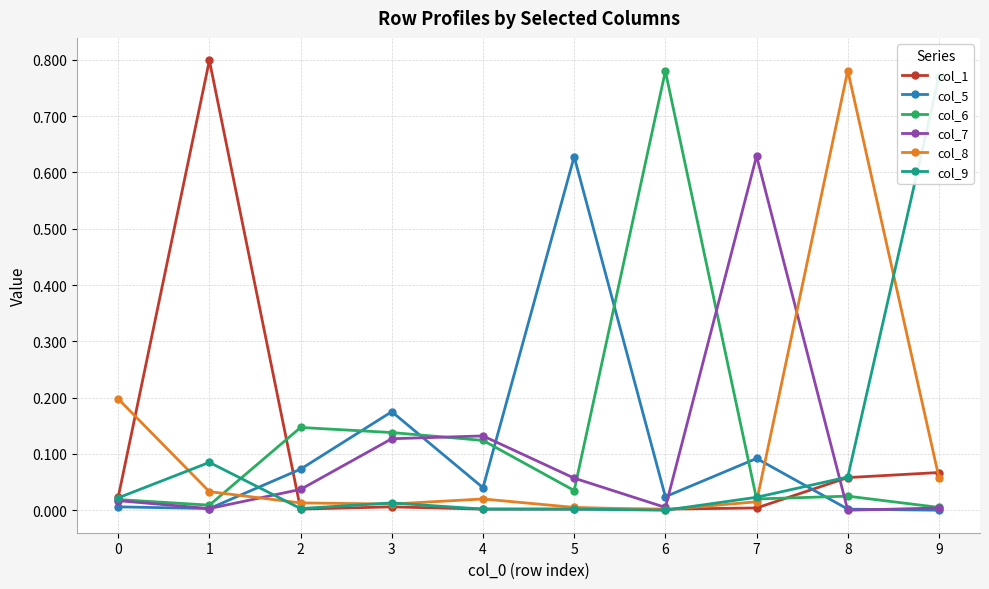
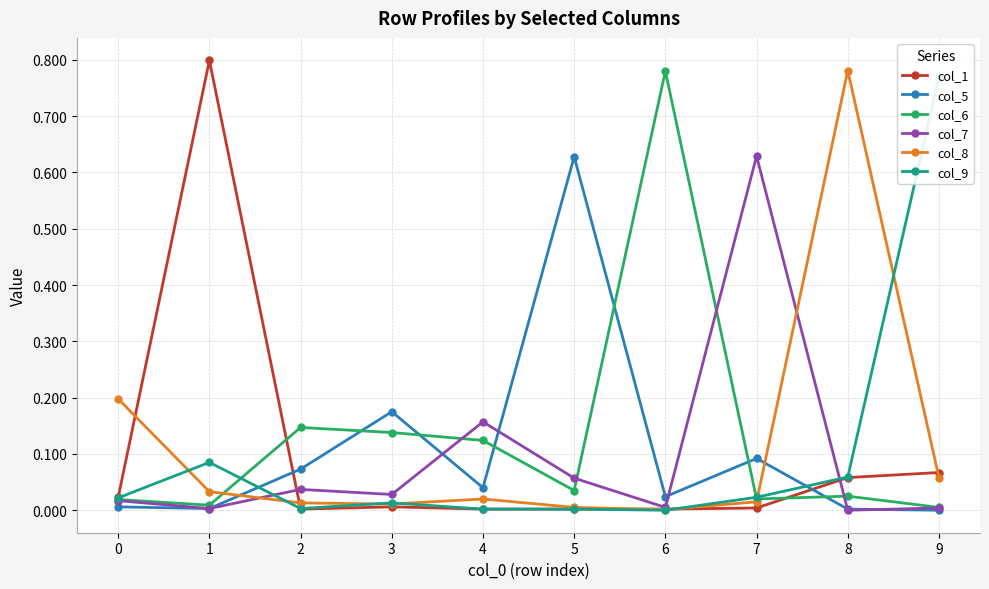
  {
    "col_1": {
      "1": 0.80,
      "3": 0.01,
      "7": 0.00,
      "9": 0.07
    },
    "col_5": {
      "0": 0.01,
      "2": 0.07,
      "3": 0.18,
      "4": 0.04,
      "5": 0.63,
      "6": 0.02,
      "7": 0.09
    },
    "col_7": {
      "2": 0.04,
-     "3": 0.13,
-     "4": 0.13,
+     "3": 0.03,
+     "4": 0.16,
      "5": 0.06,
      "7": 0.63
    },
    "col_8": {
      "0": 0.20,
      "1": 0.03,
      "2": 0.01,
      "4": 0.02,
      "7": 0.02,
      "8": 0.78,
      "9": 0.06
    }
  }
